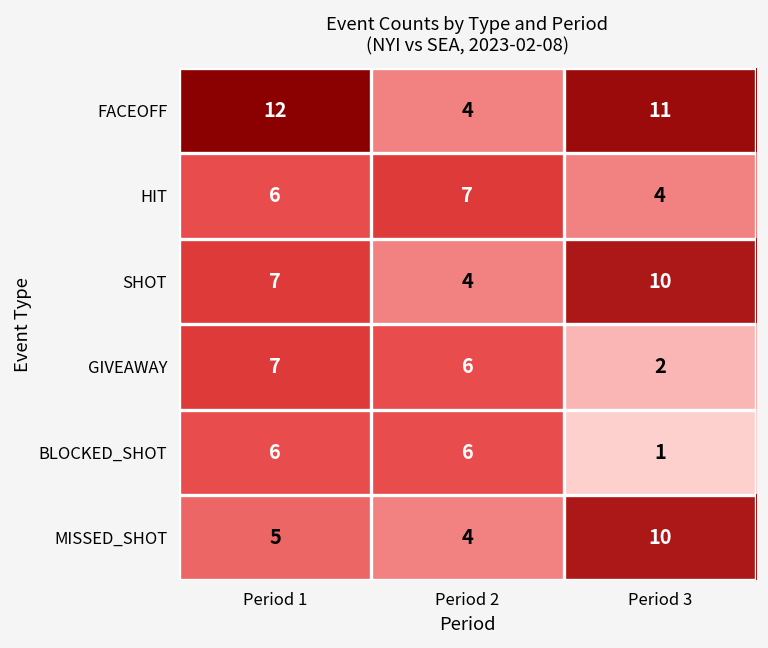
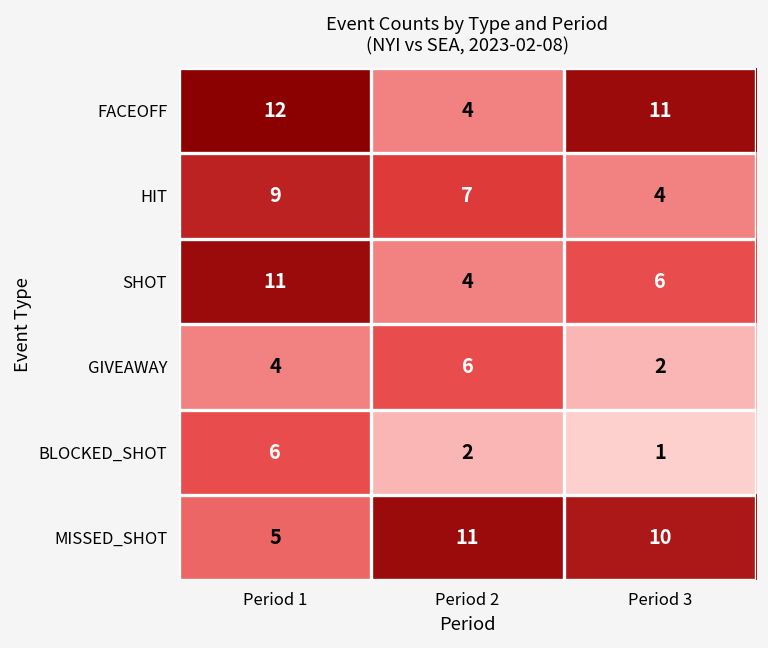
  {
    "FACEOFF": {
      "Period 1": 12,
      "Period 2": 4,
      "Period 3": 11
    },
    "HIT": {
-     "Period 1": 6,
+     "Period 1": 9,
      "Period 2": 7,
      "Period 3": 4
    },
    "SHOT": {
-     "Period 1": 7,
+     "Period 1": 11,
      "Period 2": 4,
-     "Period 3": 10
+     "Period 3": 6
    },
    "GIVEAWAY": {
-     "Period 1": 7,
+     "Period 1": 4,
      "Period 2": 6,
      "Period 3": 2
    },
    "BLOCKED_SHOT": {
      "Period 1": 6,
-     "Period 2": 6,
+     "Period 2": 2,
      "Period 3": 1
    },
    "MISSED_SHOT": {
      "Period 1": 5,
-     "Period 2": 4,
+     "Period 2": 11,
      "Period 3": 10
    }
  }
